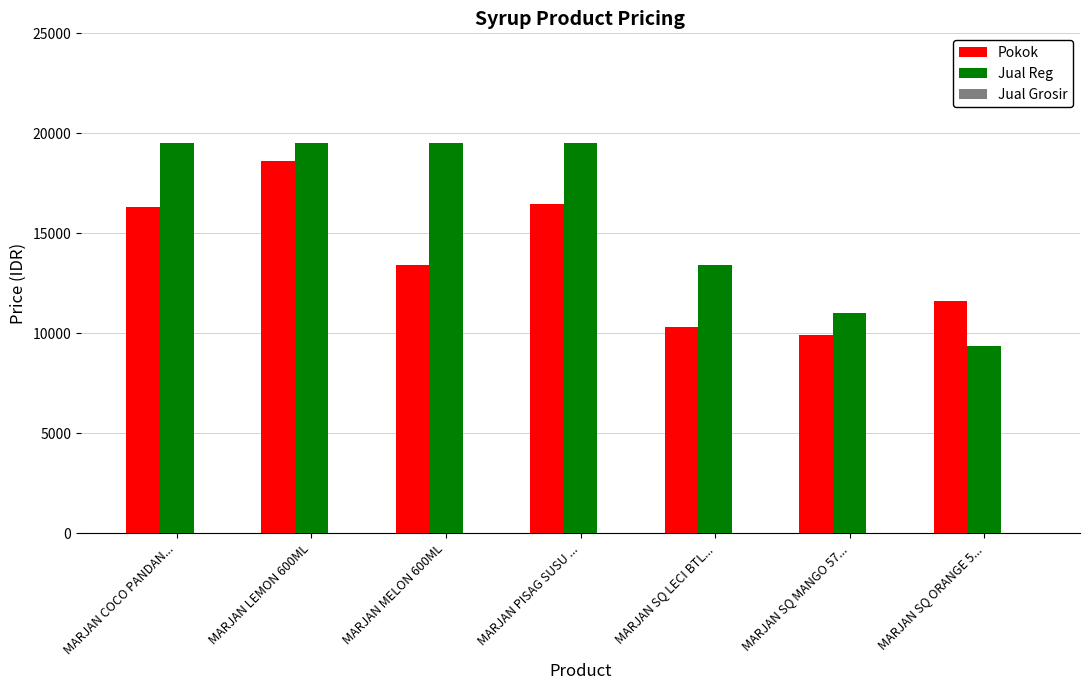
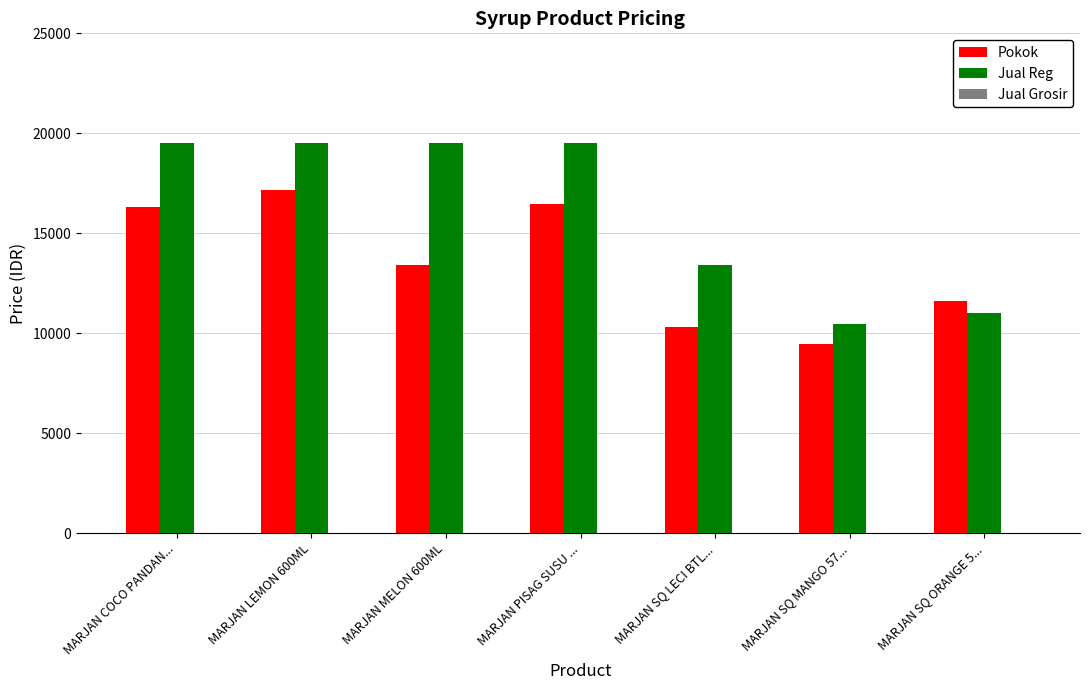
  {
    "Pokok": {
      "MARJAN COCO PANDAN...": 16300,
-     "MARJAN LEMON 600ML": 18600,
+     "MARJAN LEMON 600ML": 17200,
      "MARJAN MELON 600ML": 13400,
      "MARJAN PISAG SUSU ...": 16500,
      "MARJAN SQ LECI BTL...": 10300,
-     "MARJAN SQ MANGO 57...": 9900,
+     "MARJAN SQ MANGO 57...": 9400,
      "MARJAN SQ ORANGE 5...": 11600
    },
    "Jual Reg": {
      "MARJAN COCO PANDAN...": 19500,
      "MARJAN LEMON 600ML": 19500,
      "MARJAN MELON 600ML": 19500,
      "MARJAN PISAG SUSU ...": 19500,
      "MARJAN SQ LECI BTL...": 13400,
-     "MARJAN SQ MANGO 57...": 11000,
-     "MARJAN SQ ORANGE 5...": 9400
+     "MARJAN SQ MANGO 57...": 10500,
+     "MARJAN SQ ORANGE 5...": 11000
    },
    "Jual Grosir": {
      "MARJAN COCO PANDAN...": 0,
      "MARJAN LEMON 600ML": 0,
      "MARJAN MELON 600ML": 0,
      "MARJAN PISAG SUSU ...": 0,
      "MARJAN SQ LECI BTL...": 0,
      "MARJAN SQ MANGO 57...": 0,
      "MARJAN SQ ORANGE 5...": 0
    }
  }
